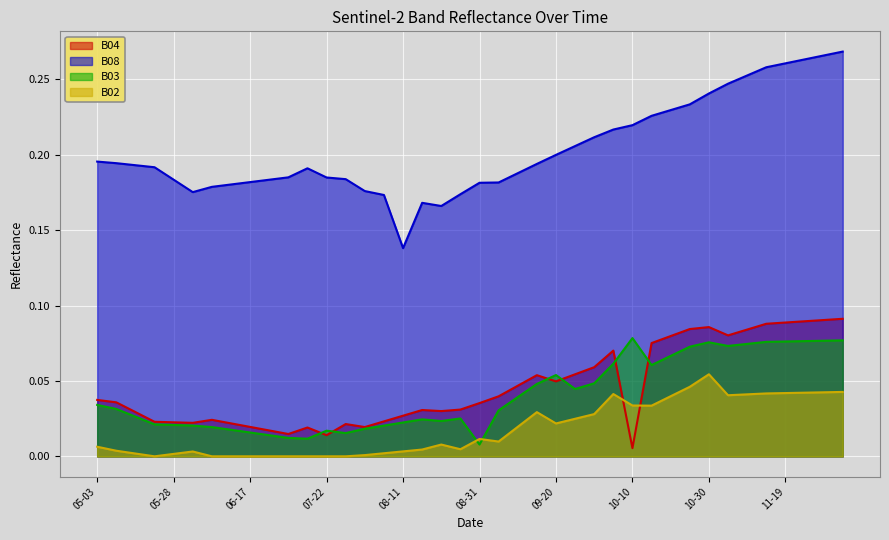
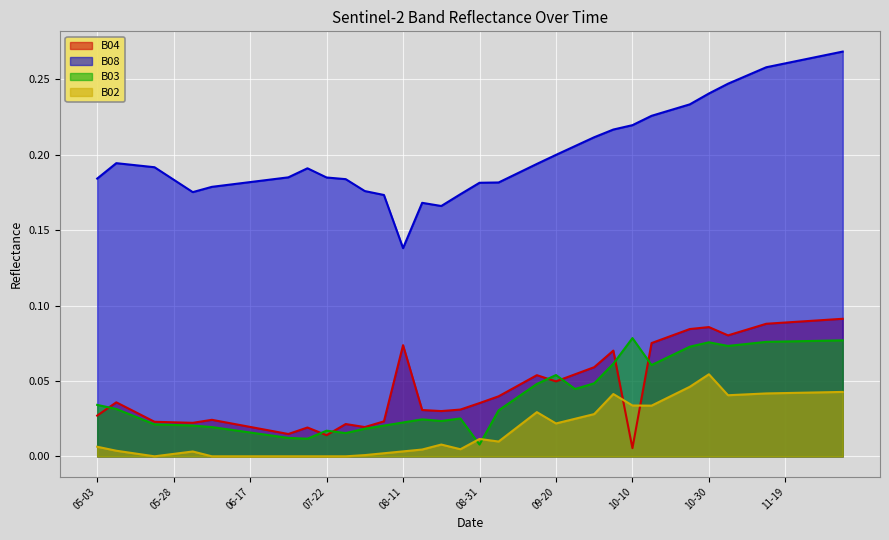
  {
    "B04": {
-     "05-03": 0.038,
+     "05-03": 0.027,
      "05-28": 0.023,
      "06-17": 0.020,
      "07-22": 0.014,
-     "08-11": 0.027,
+     "08-11": 0.074,
      "08-31": 0.035,
      "09-20": 0.050,
      "10-10": 0.006,
      "10-30": 0.086,
      "11-19": 0.089
    },
    "B08": {
-     "05-03": 0.196,
+     "05-03": 0.184,
      "05-28": 0.184,
      "06-17": 0.182,
      "07-22": 0.185,
      "08-11": 0.138,
      "08-31": 0.182,
      "09-20": 0.200,
      "10-10": 0.220,
      "10-30": 0.241,
      "11-19": 0.261
    },
    "B03": {
      "05-03": 0.034,
      "05-28": 0.021,
      "06-17": 0.016,
      "07-22": 0.017,
      "08-11": 0.023,
      "08-31": 0.008,
      "09-20": 0.054,
      "10-10": 0.079,
      "10-30": 0.076,
      "11-19": 0.076
    },
    "B02": {
      "05-03": 0.006,
      "05-28": 0.002,
      "06-17": 0.000,
      "07-22": 0.000,
      "08-11": 0.003,
      "08-31": 0.012,
      "09-20": 0.022,
      "10-10": 0.034,
      "10-30": 0.055,
      "11-19": 0.042
    }
  }
